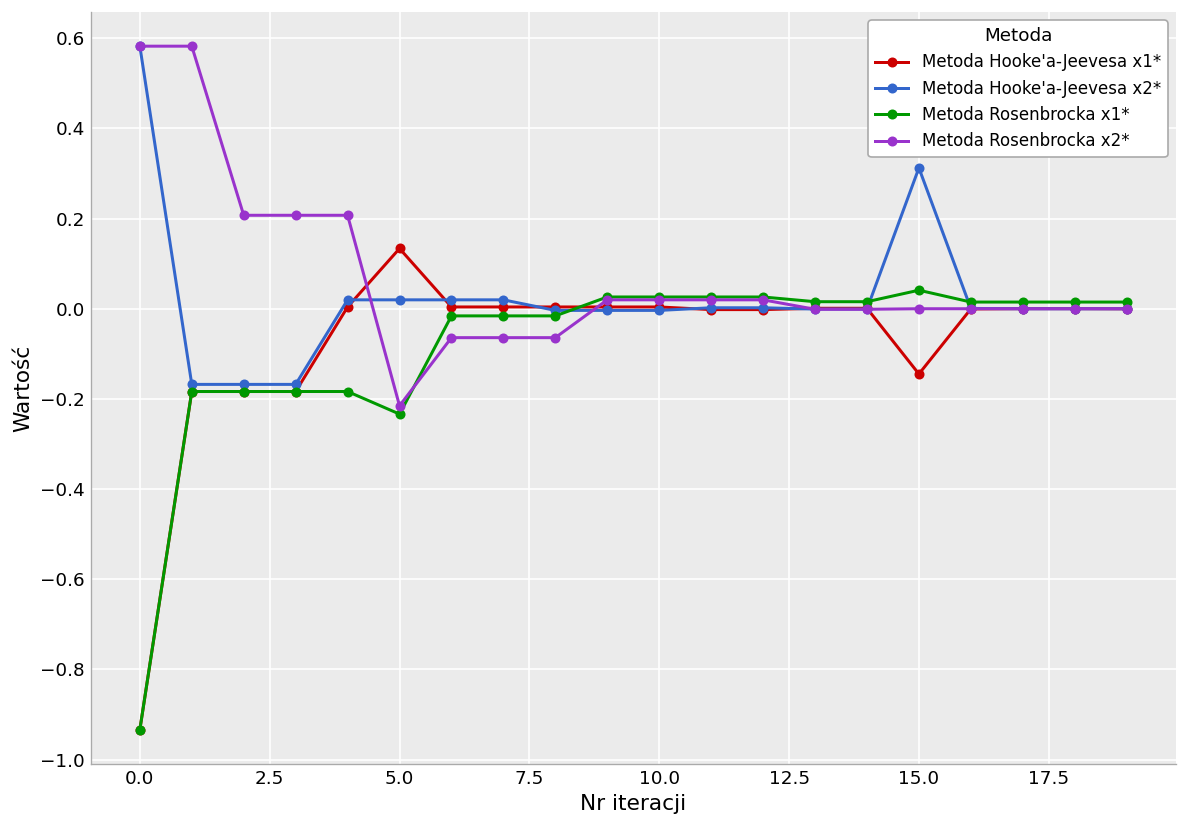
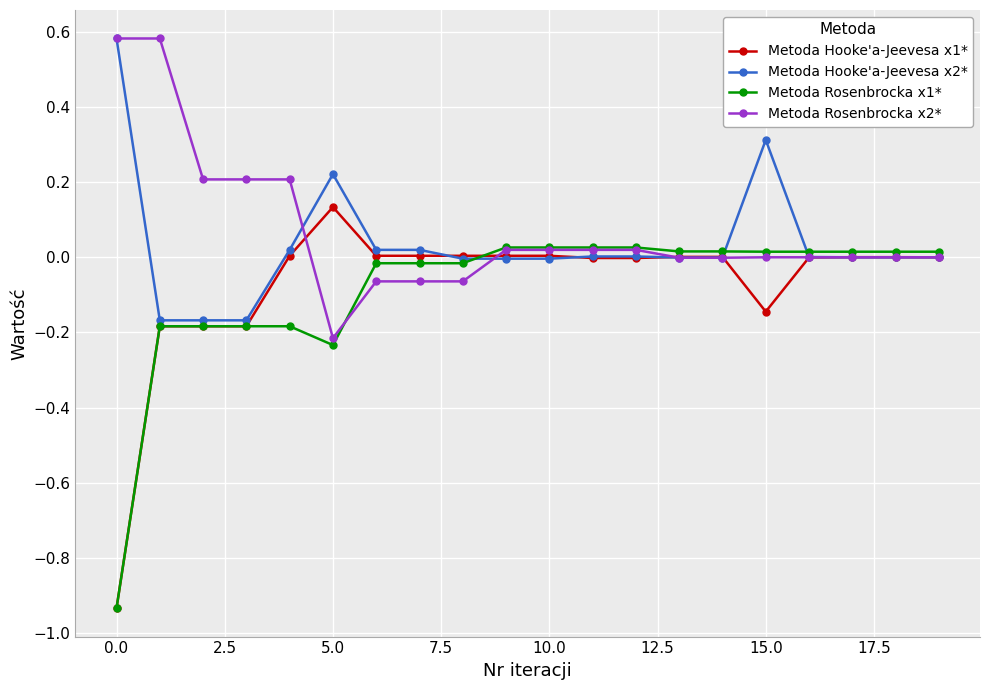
  {
    "Metoda Hooke'a-Jeevesa x1*": {
      "5.0": 0.13,
      "10.0": 0.00,
      "15.0": -0.14
    },
    "Metoda Hooke'a-Jeevesa x2*": {
-     "5.0": 0.02,
+     "5.0": 0.22,
      "10.0": 0.00,
      "15.0": 0.31
    },
    "Metoda Rosenbrocka x1*": {
      "5.0": -0.23,
-     "15.0": 0.04
+     "15.0": 0.01
    },
    "Metoda Rosenbrocka x2*": {
      "5.0": -0.22,
      "15.0": 0.00
    }
  }
